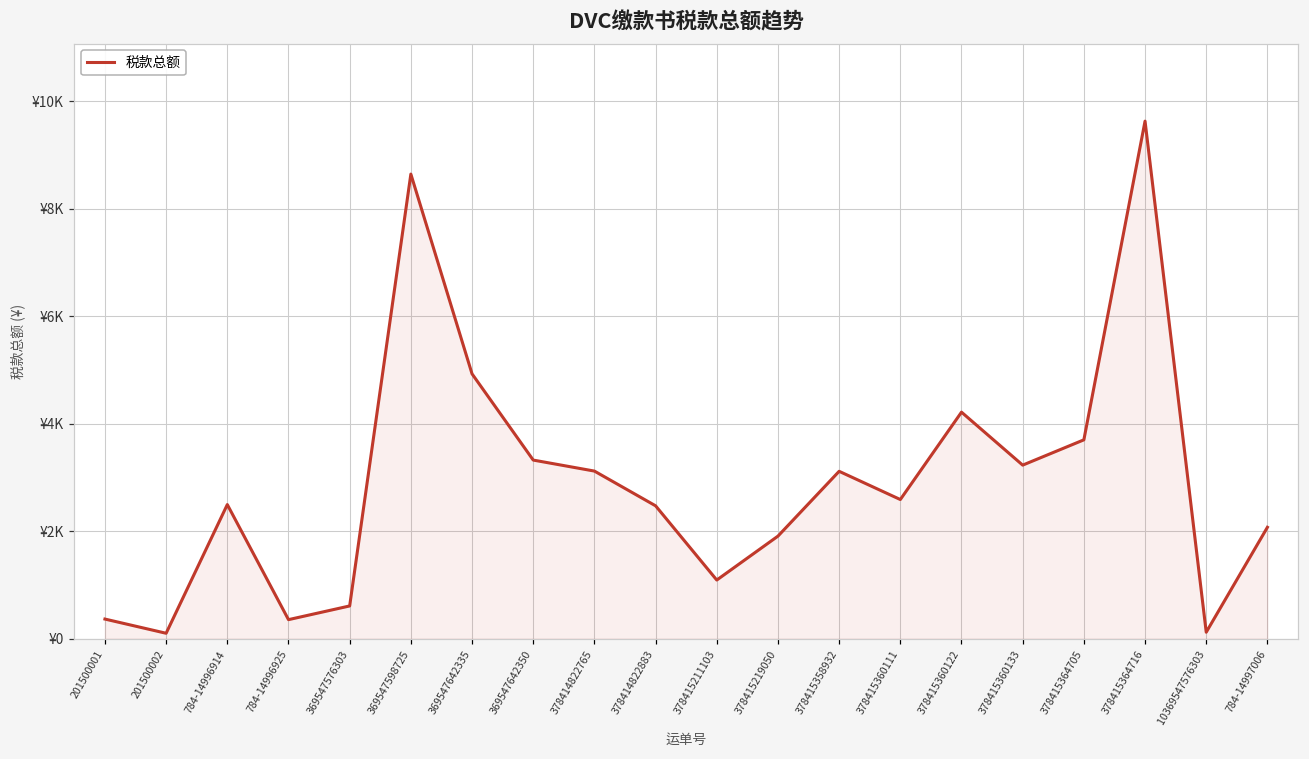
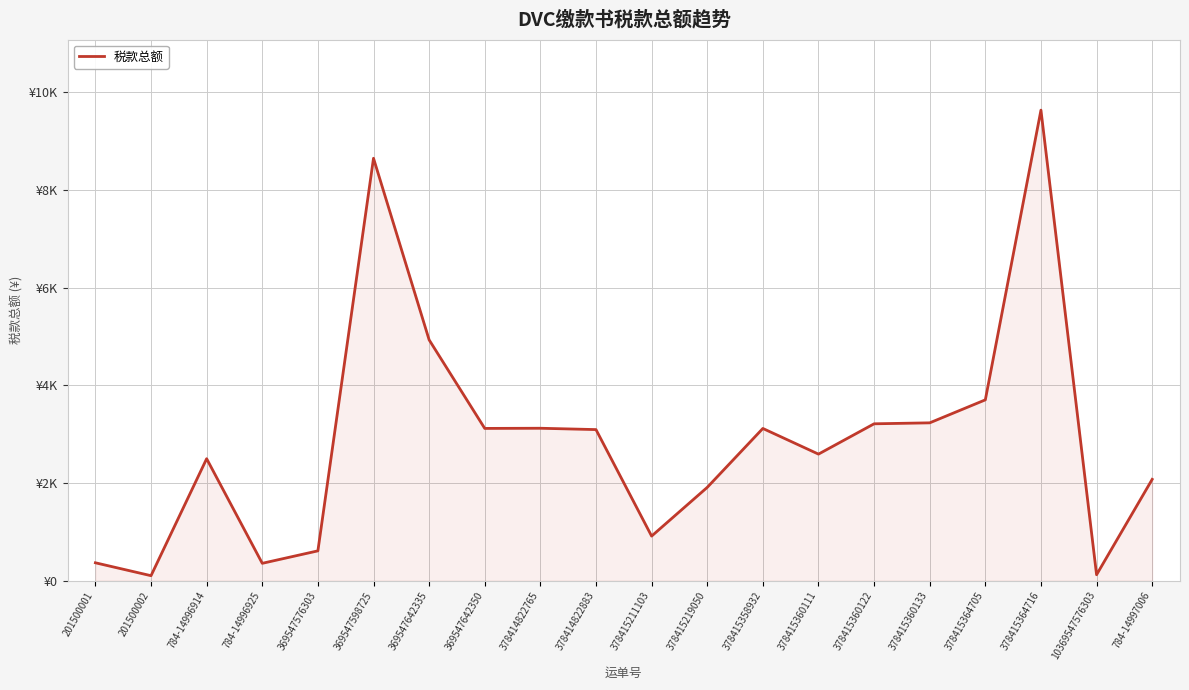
  {
    "201500001": "¥400",
    "201500002": "¥100",
    "784-14996914": "¥2500",
    "784-14996925": "¥400",
    "369547576303": "¥600",
    "369547598725": "¥8600",
    "369547642335": "¥4900",
-   "369547642350": "¥3300",
+   "369547642350": "¥3100",
    "378414822765": "¥3100",
-   "378414822883": "¥2500",
-   "378415211103": "¥1100",
+   "378414822883": "¥3100",
+   "378415211103": "¥900",
    "378415219050": "¥1900",
    "378415358932": "¥3100",
    "378415360111": "¥2600",
-   "378415360122": "¥4200",
+   "378415360122": "¥3200",
    "378415360133": "¥3200",
    "378415364705": "¥3700",
    "378415364716": "¥9600",
    "10369547576303": "¥100",
    "784-14997006": "¥2100"
  }
